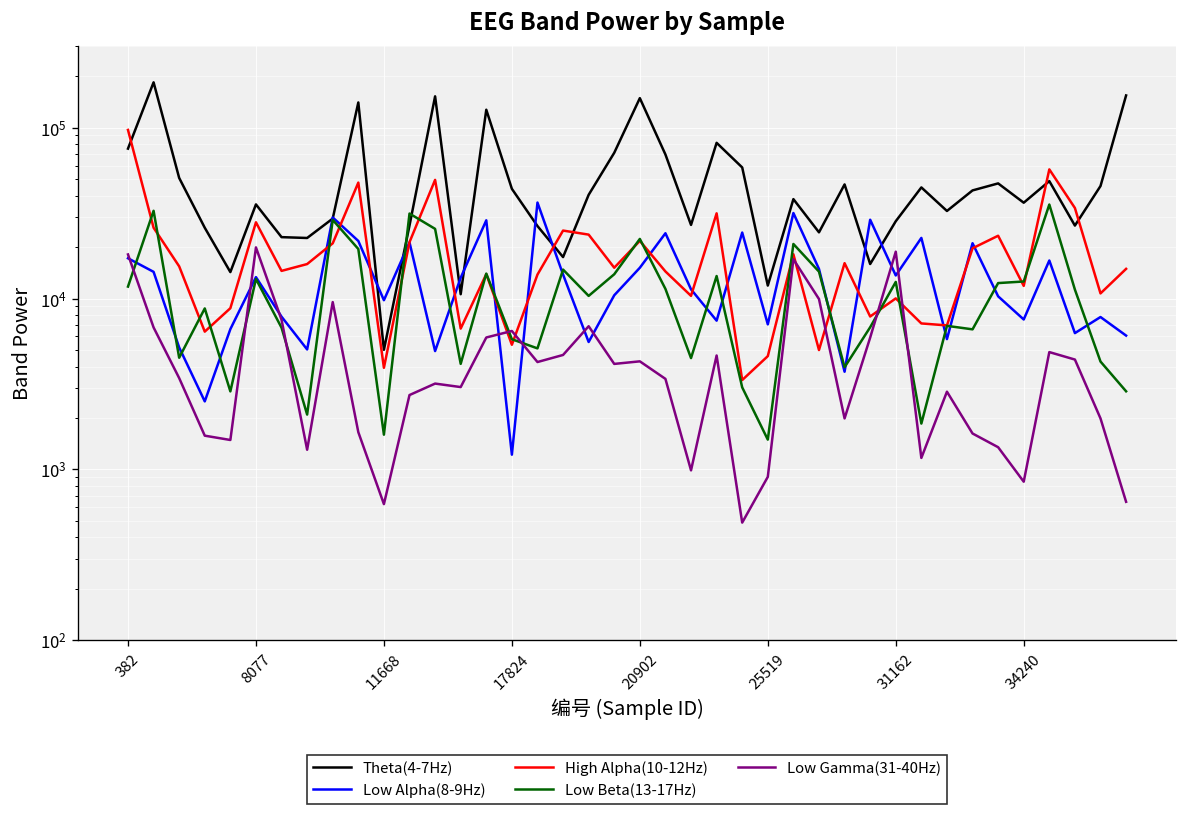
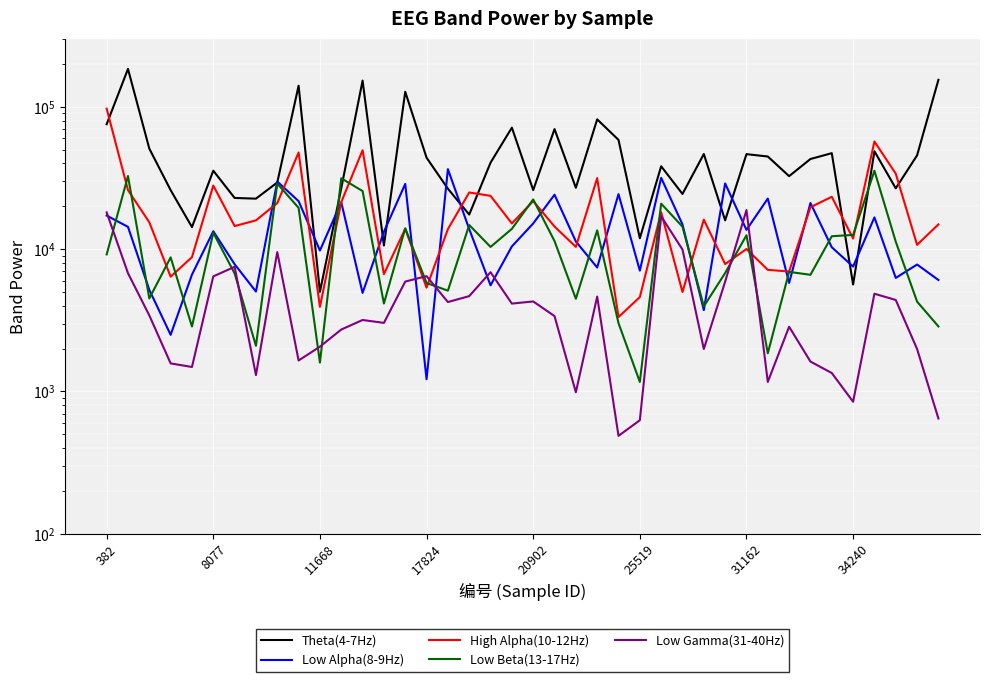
  {
    "Theta(4-7Hz)": {
      "382": 80000,
      "8077": 36000,
      "11668": 5000,
      "17824": 44000,
-     "20902": 150000,
+     "20902": 26000,
      "25519": 12000,
-     "31162": 28000,
-     "34240": 36000
+     "31162": 46000,
+     "34240": 5600
    },
    "Low Alpha(8-9Hz)": {
      "382": 17000,
      "11668": 10000,
      "17824": 1200,
      "20902": 15000,
      "25519": 7000,
      "31162": 14000,
      "34240": 8000
    },
    "High Alpha(10-12Hz)": {
      "382": 100000,
      "8077": 28000,
      "11668": 3900,
      "17824": 5400,
      "25519": 4600,
      "31162": 10000,
      "34240": 12000
    },
    "Low Beta(13-17Hz)": {
-     "382": 12000,
+     "382": 9000,
      "11668": 1600,
      "17824": 5800,
-     "25519": 1500,
+     "25519": 1200,
      "31162": 13000,
      "34240": 13000
    },
    "Low Gamma(31-40Hz)": {
      "382": 18000,
-     "8077": 20000,
-     "11668": 600,
+     "8077": 6000,
+     "11668": 2100,
      "17824": 6000,
      "20902": 4300,
-     "25519": 900,
+     "25519": 600,
      "31162": 19000,
      "34240": 800
    }
  }
